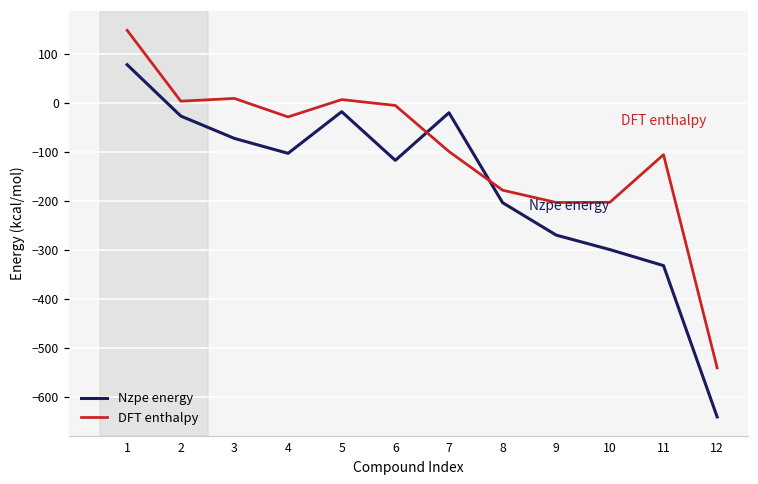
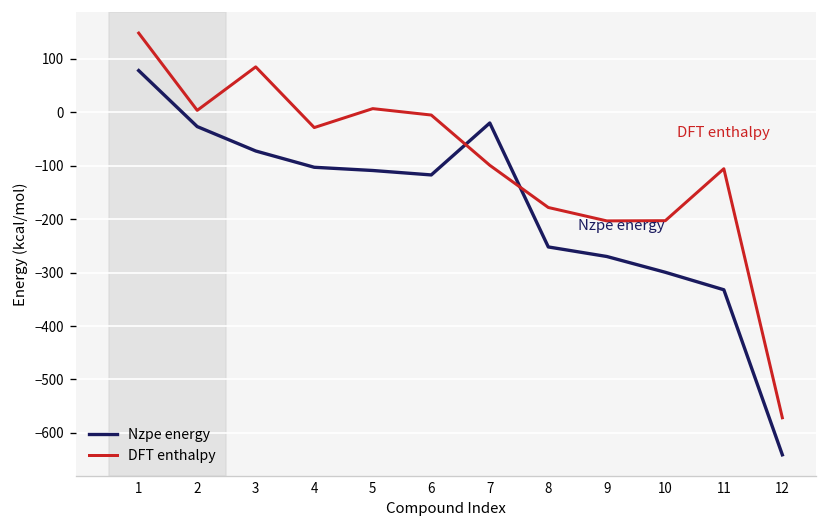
  {
    "Nzpe energy": {
      "1": 80,
      "2": -30,
      "3": -70,
      "4": -100,
-     "5": -20,
+     "5": -110,
      "6": -120,
      "7": -20,
-     "8": -200,
+     "8": -250,
      "9": -270,
      "10": -300,
      "11": -330,
      "12": -640
    },
    "DFT enthalpy": {
      "1": 150,
      "2": 0,
-     "3": 10,
+     "3": 90,
      "4": -30,
      "5": 10,
      "6": -10,
      "7": -100,
      "8": -180,
      "9": -200,
      "10": -200,
      "11": -110,
-     "12": -540
+     "12": -570
    }
  }
